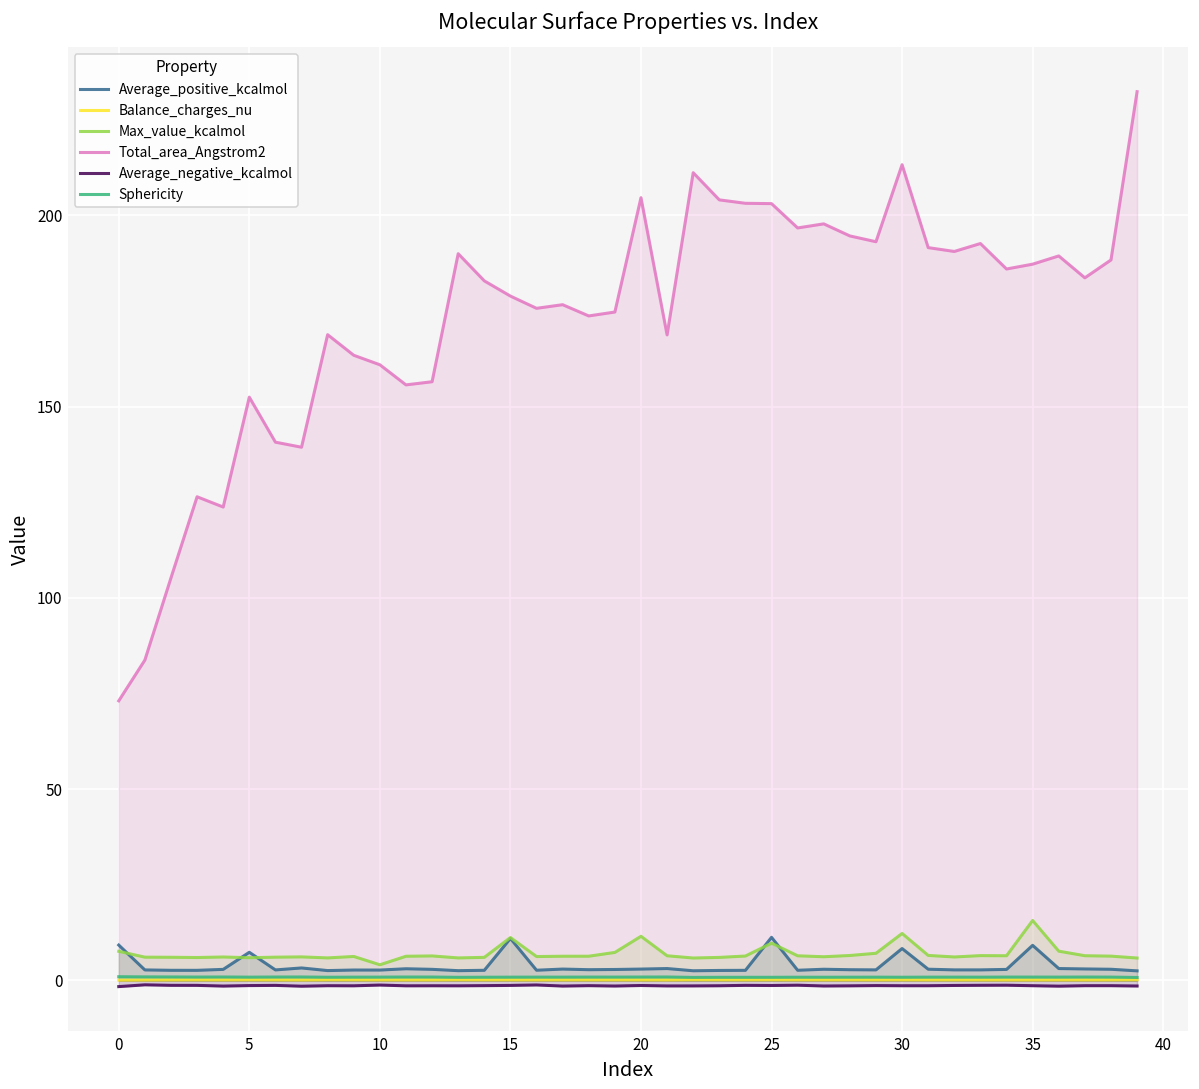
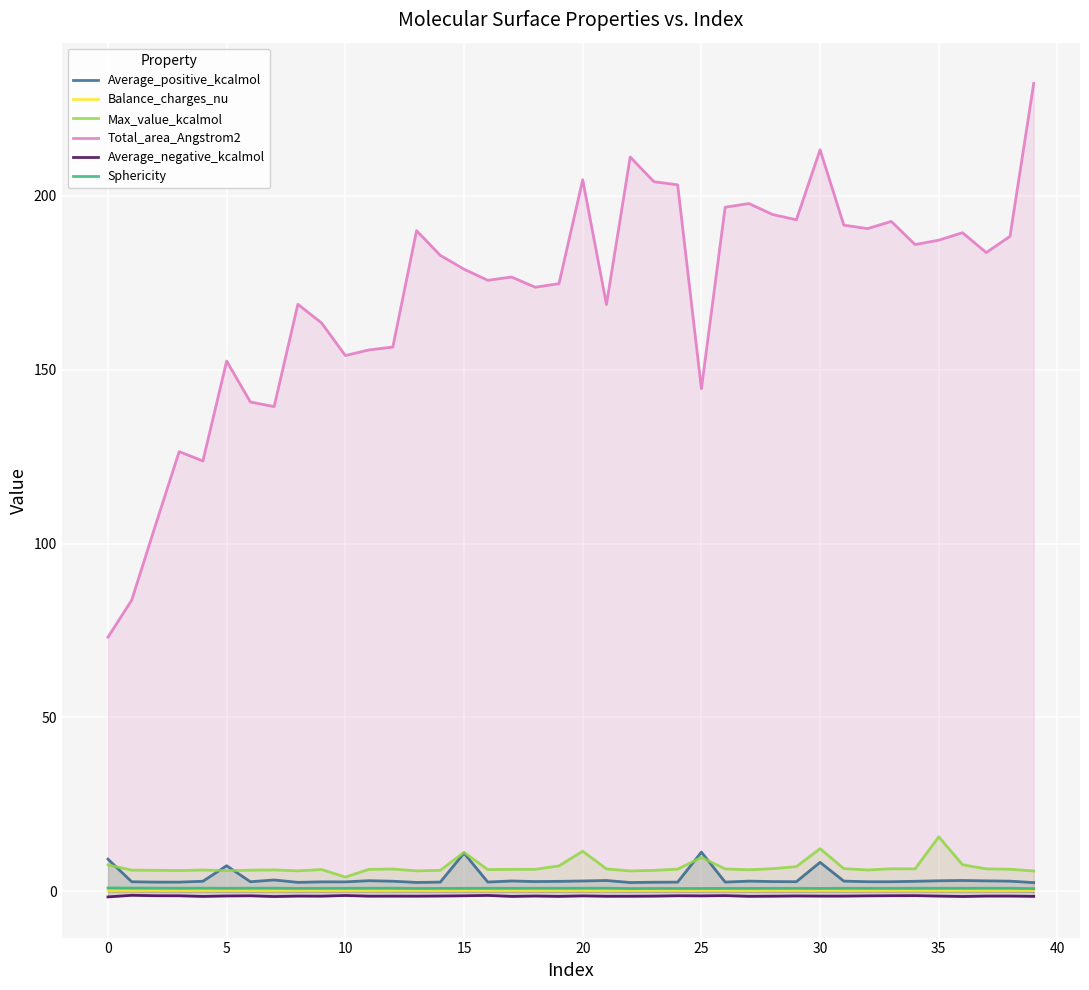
  {
    "Average_positive_kcalmol": {
      "0": 9,
      "5": 7,
      "10": 3,
      "20": 3,
      "25": 11,
      "30": 8,
-     "35": 9
+     "35": 3
    },
    "Balance_charges_nu": {
      "0": 0,
      "20": 0,
      "35": 0
    },
    "Max_value_kcalmol": {
      "0": 8,
      "5": 6,
      "10": 4,
      "20": 12,
      "25": 10,
      "30": 12,
      "35": 16
    },
    "Total_area_Angstrom2": {
      "0": 73,
      "5": 152,
-     "10": 161,
+     "10": 154,
      "15": 179,
      "20": 205,
-     "25": 203,
+     "25": 145,
      "30": 213,
      "35": 187
    },
    "Average_negative_kcalmol": {
      "0": -2,
      "5": -1,
      "10": -1,
      "15": -1,
      "20": -1,
      "25": -1,
      "30": -1,
      "35": -1
    },
    "Sphericity": {
      "0": 1,
      "20": 1,
      "35": 1
    }
  }
